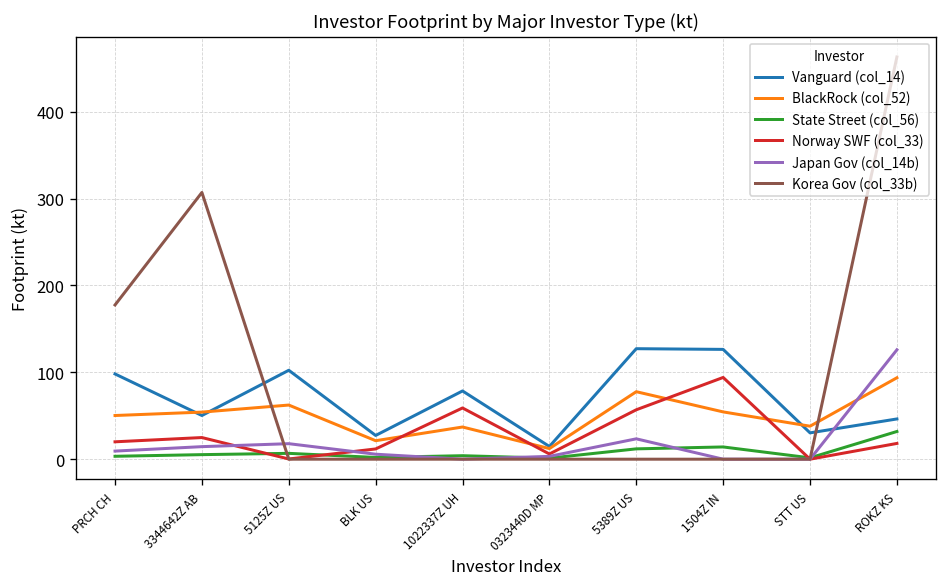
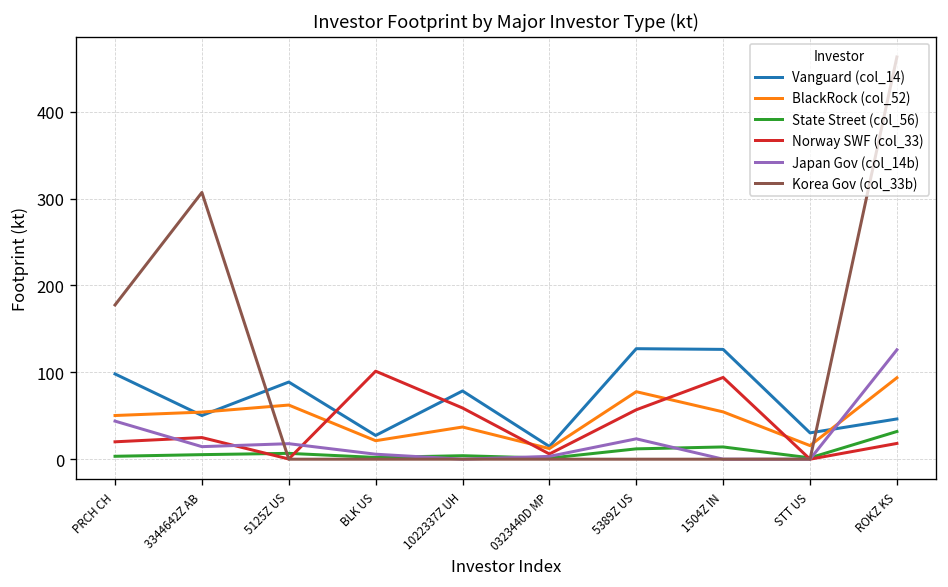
  {
    "Vanguard (col_14)": {
      "PRCH CH": 100,
      "3344642Z AB": 50,
-     "5125Z US": 100,
+     "5125Z US": 90,
      "BLK US": 30,
      "1022337Z UH": 80,
      "5389Z US": 130,
      "1504Z IN": 130,
      "STT US": 30,
      "ROKZ KS": 50
    },
    "BlackRock (col_52)": {
      "PRCH CH": 50,
      "3344642Z AB": 50,
      "5125Z US": 60,
      "BLK US": 20,
      "1022337Z UH": 40,
      "5389Z US": 80,
      "1504Z IN": 50,
-     "STT US": 40,
+     "STT US": 20,
      "ROKZ KS": 90
    },
    "State Street (col_56)": {
      "PRCH CH": 0,
      "3344642Z AB": 10,
      "5125Z US": 10,
      "1022337Z UH": 0,
      "5389Z US": 10,
      "1504Z IN": 10,
      "ROKZ KS": 30
    },
    "Norway SWF (col_33)": {
      "PRCH CH": 20,
      "3344642Z AB": 20,
-     "BLK US": 10,
+     "BLK US": 100,
      "1022337Z UH": 60,
      "5389Z US": 60,
      "1504Z IN": 90,
      "ROKZ KS": 20
    },
    "Japan Gov (col_14b)": {
-     "PRCH CH": 10,
+     "PRCH CH": 40,
      "3344642Z AB": 10,
      "5125Z US": 20,
      "BLK US": 10,
      "5389Z US": 20,
      "ROKZ KS": 130
    },
    "Korea Gov (col_33b)": {
      "PRCH CH": 180,
      "3344642Z AB": 310,
      "5389Z US": 0
    }
  }
